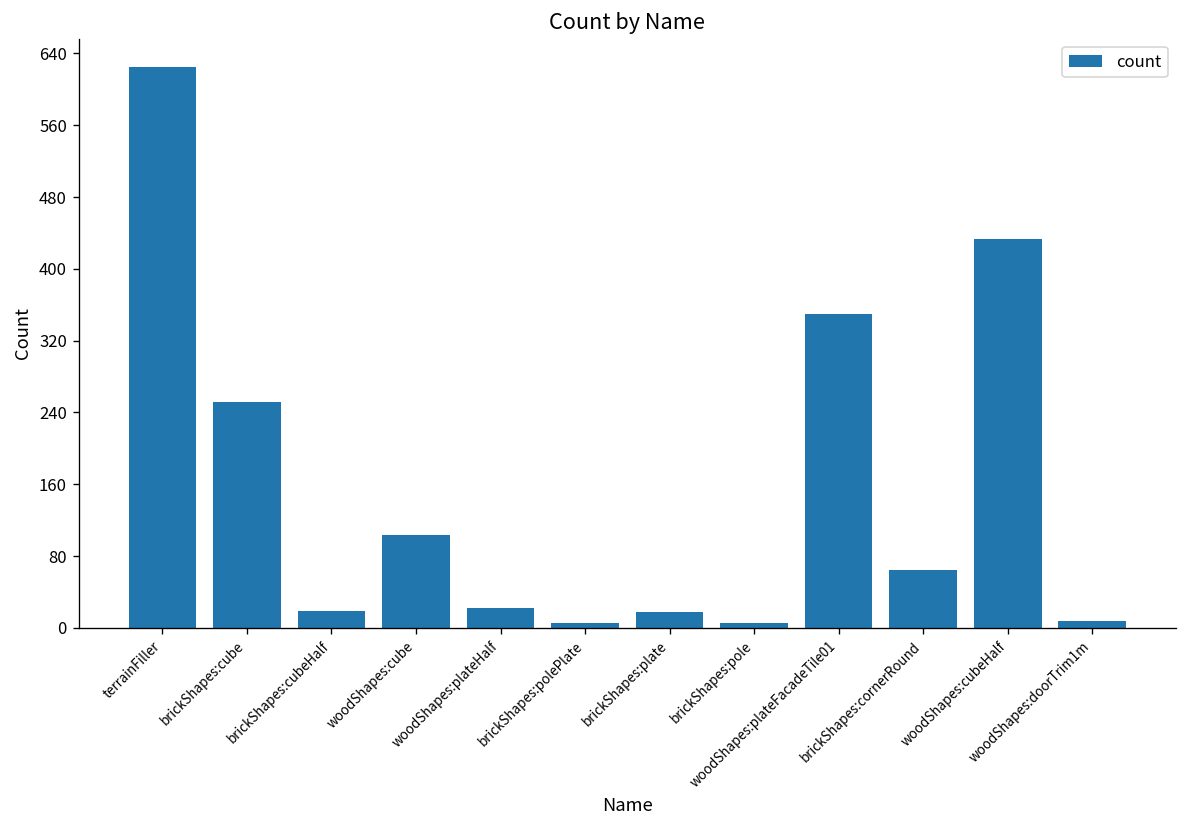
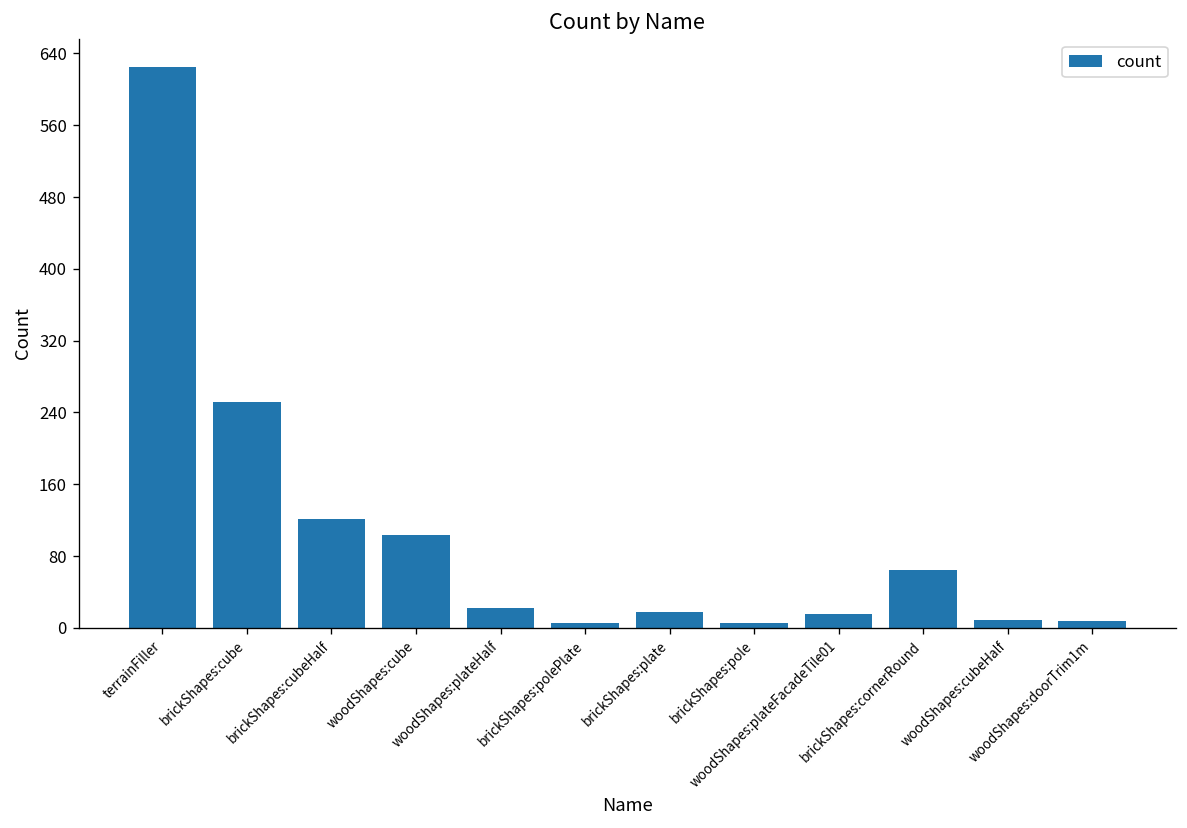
  {
    "terrainFiller": 630,
    "brickShapes:cube": 250,
-   "brickShapes:cubeHalf": 20,
+   "brickShapes:cubeHalf": 120,
    "woodShapes:cube": 100,
    "woodShapes:plateHalf": 20,
    "brickShapes:polePlate": 10,
    "brickShapes:plate": 20,
    "brickShapes:pole": 10,
-   "woodShapes:plateFacadeTile01": 350,
+   "woodShapes:plateFacadeTile01": 20,
    "brickShapes:cornerRound": 70,
-   "woodShapes:cubeHalf": 430,
+   "woodShapes:cubeHalf": 10,
    "woodShapes:doorTrim1m": 10
  }
